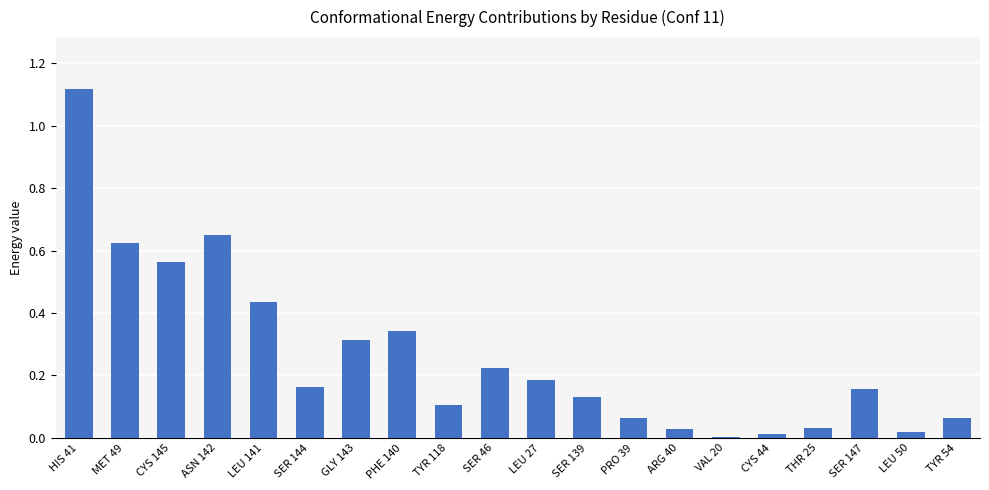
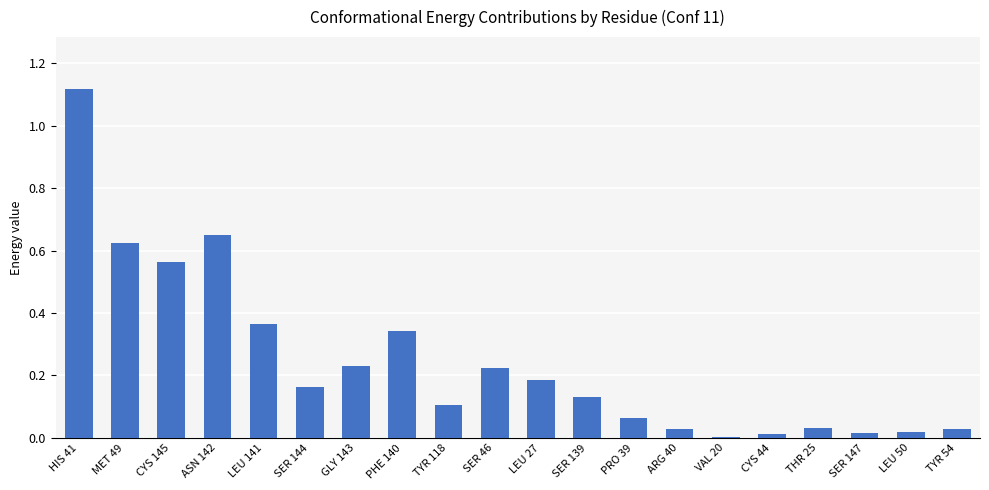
  {
    "HIS 41": 1.12,
    "MET 49": 0.63,
    "CYS 145": 0.56,
    "ASN 142": 0.65,
-   "LEU 141": 0.43,
+   "LEU 141": 0.37,
    "SER 144": 0.16,
-   "GLY 143": 0.31,
+   "GLY 143": 0.23,
    "PHE 140": 0.34,
    "TYR 118": 0.10,
    "SER 46": 0.23,
    "LEU 27": 0.19,
    "SER 139": 0.13,
    "PRO 39": 0.06,
    "ARG 40": 0.03,
    "CYS 44": 0.01,
    "THR 25": 0.03,
-   "SER 147": 0.16,
+   "SER 147": 0.01,
    "LEU 50": 0.02,
-   "TYR 54": 0.06
+   "TYR 54": 0.03
  }
